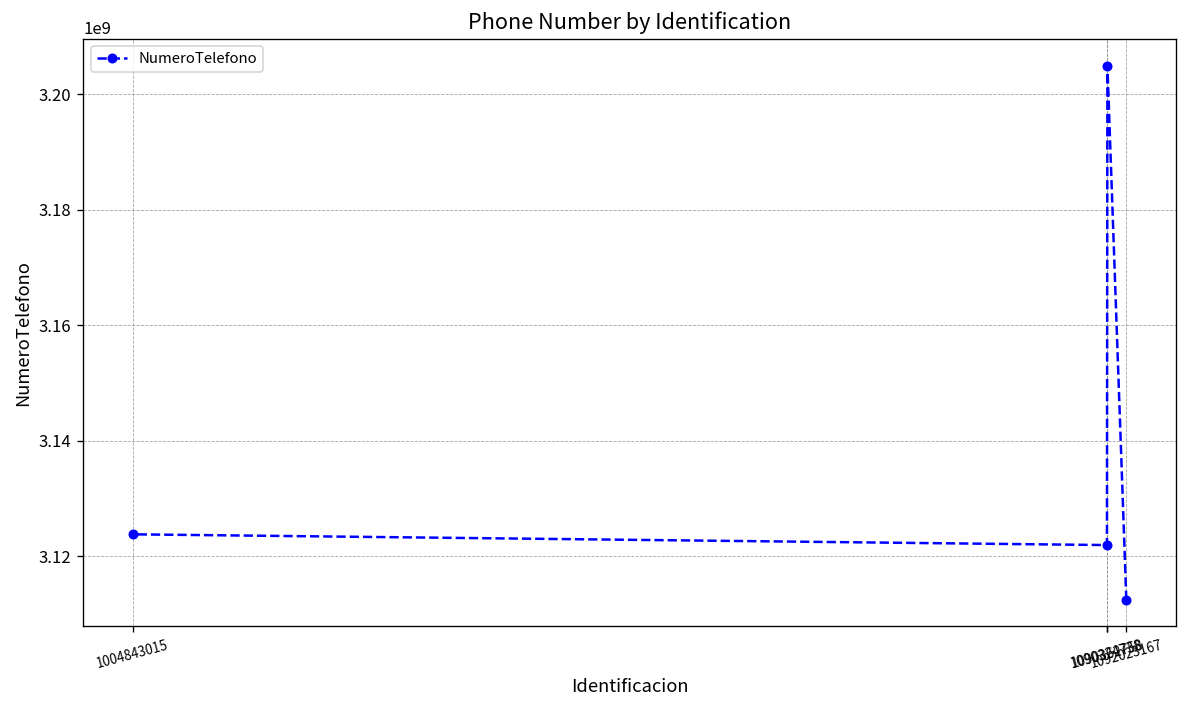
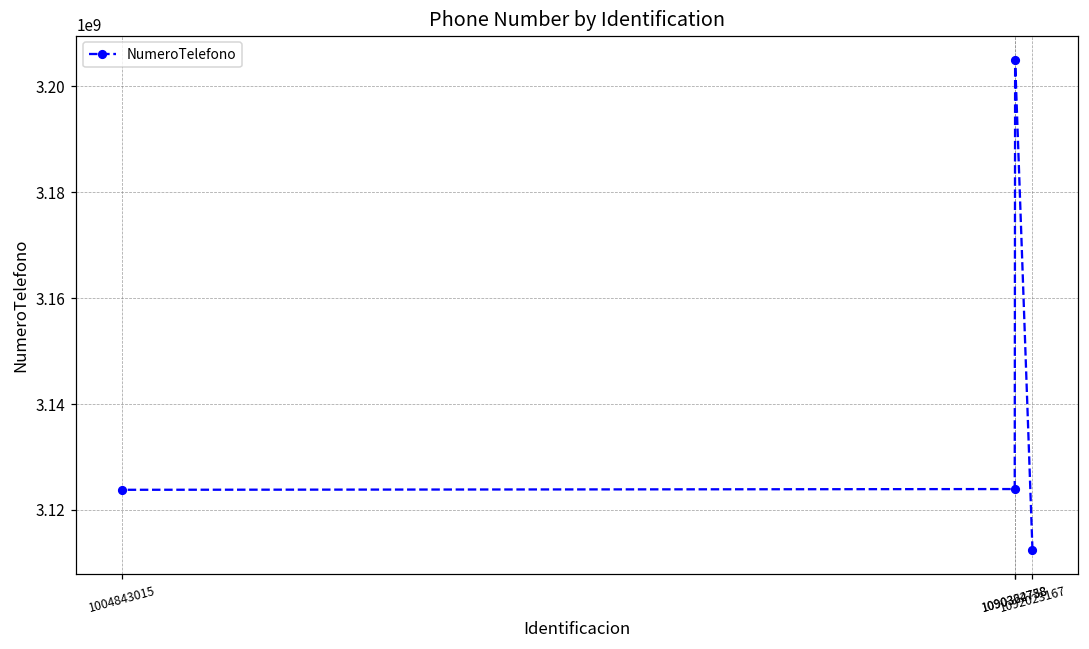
  {
    "1004843015": 3124000000,
-   "1090324738": 3122000000,
+   "1090324738": 3124000000,
    "1090362758": 3205000000,
    "1092023167": 3112000000
  }
